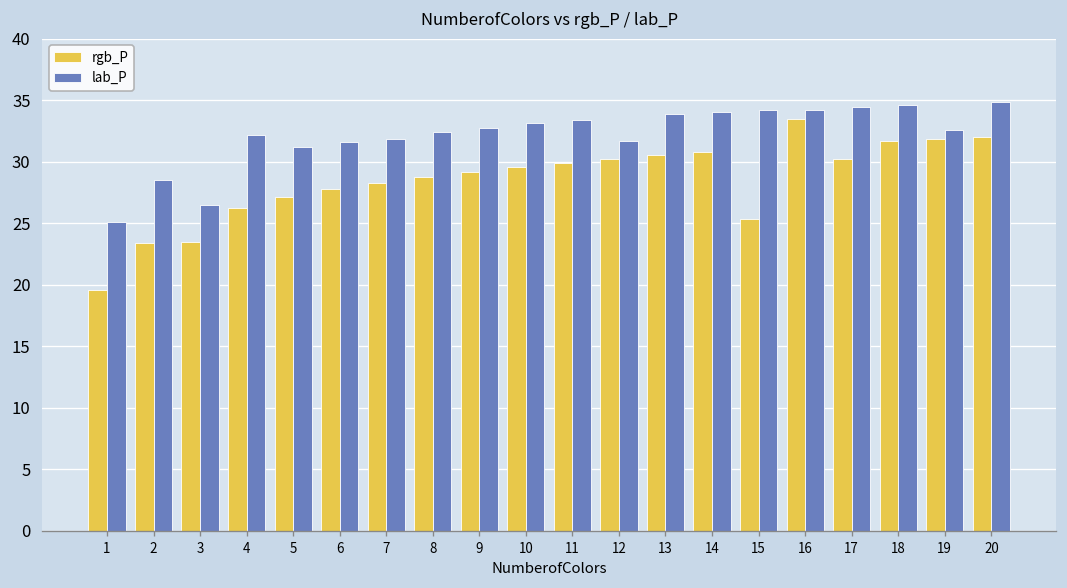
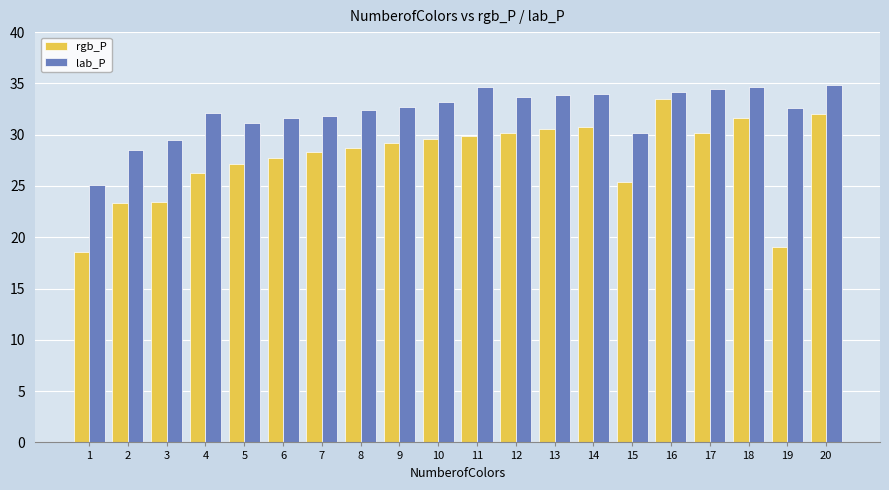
  {
    "rgb_P": {
-     "1": 19.5,
+     "1": 18.6,
      "2": 23.4,
      "3": 23.4,
      "4": 26.3,
      "5": 27.1,
      "6": 27.8,
      "7": 28.3,
      "8": 28.7,
      "9": 29.2,
      "10": 29.6,
      "11": 29.9,
      "12": 30.2,
      "13": 30.5,
      "14": 30.8,
      "15": 25.4,
      "16": 33.5,
      "17": 30.2,
      "18": 31.7,
-     "19": 31.9,
+     "19": 19.1,
      "20": 32.0
    },
    "lab_P": {
      "1": 25.1,
      "2": 28.5,
-     "3": 26.5,
+     "3": 29.5,
      "4": 32.1,
      "5": 31.2,
      "6": 31.6,
      "7": 31.8,
      "8": 32.4,
      "9": 32.7,
      "10": 33.2,
-     "11": 33.4,
-     "12": 31.7,
+     "11": 34.7,
+     "12": 33.6,
      "13": 33.8,
      "14": 34.0,
-     "15": 34.2,
+     "15": 30.2,
      "16": 34.2,
      "17": 34.4,
      "18": 34.6,
      "19": 32.6,
      "20": 34.9
    }
  }
